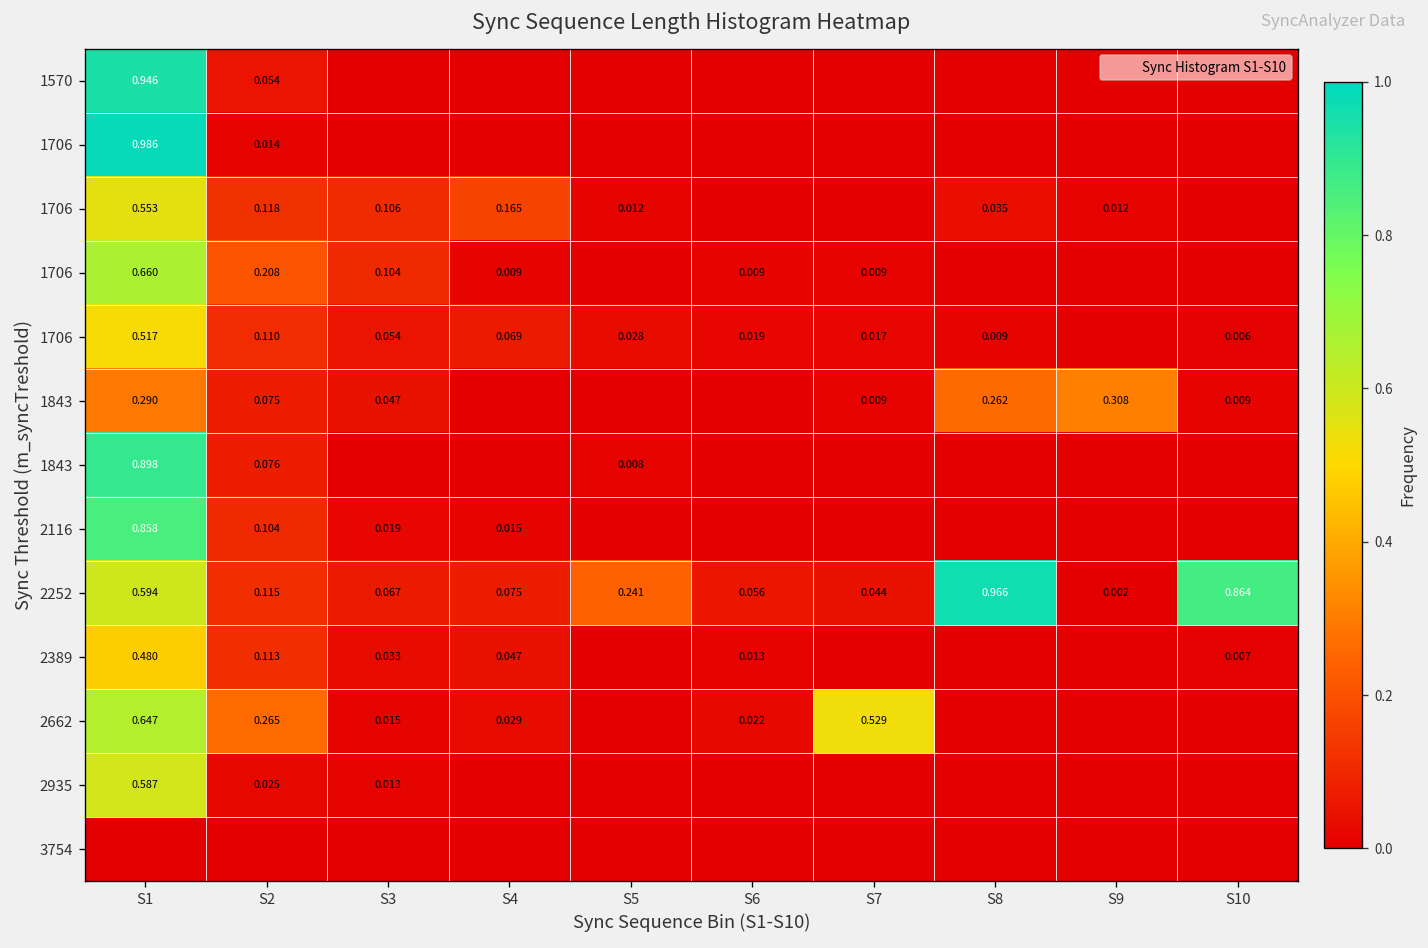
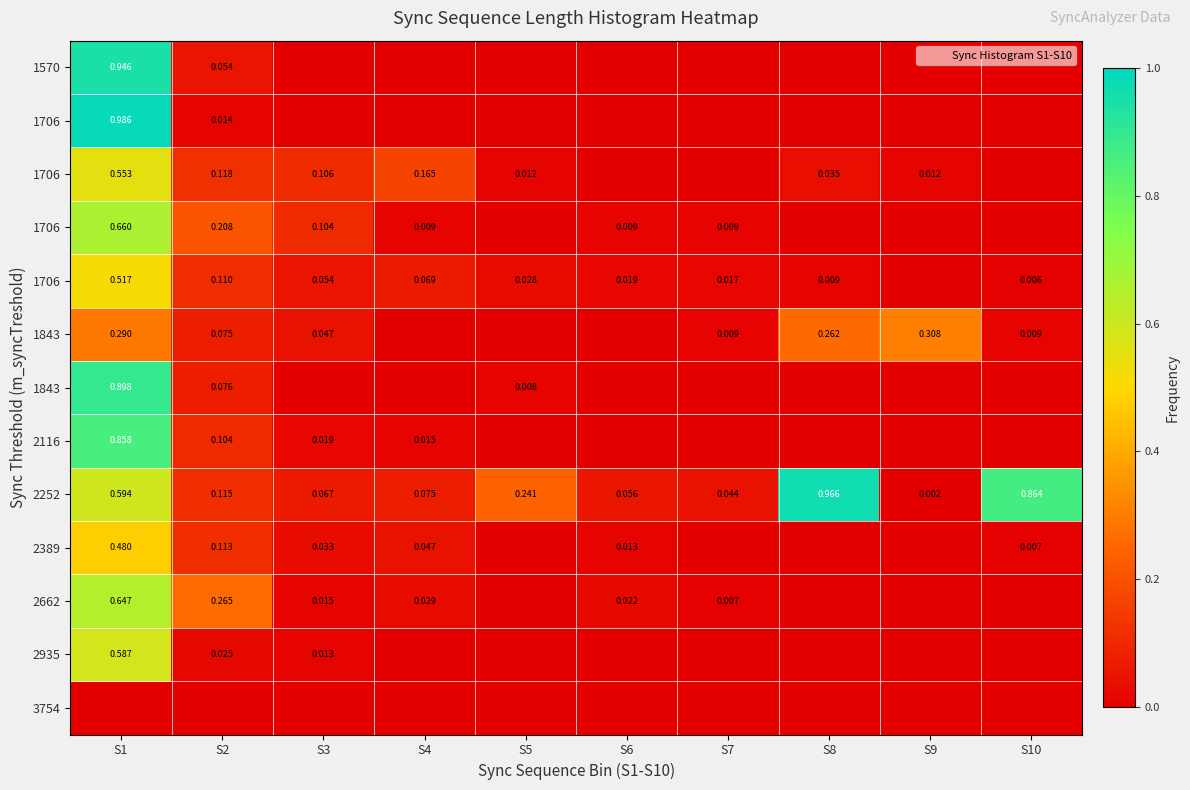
  {
    "1570": {
      "S1": 0.946,
      "S2": 0.054
    },
    "2116": {
      "S1": 0.858,
      "S2": 0.104,
      "S3": 0.019,
      "S4": 0.015
    },
    "2252": {
      "S1": 0.594,
      "S2": 0.115,
      "S3": 0.067,
      "S4": 0.075,
      "S5": 0.241,
      "S6": 0.056,
      "S7": 0.044,
      "S8": 0.966,
      "S9": 0.002,
      "S10": 0.864
    },
    "2389": {
      "S1": 0.480,
      "S2": 0.113,
      "S3": 0.033,
      "S4": 0.047,
      "S6": 0.013,
      "S10": 0.007
    },
    "2662": {
      "S1": 0.647,
      "S2": 0.265,
      "S3": 0.015,
      "S4": 0.029,
      "S6": 0.022,
-     "S7": 0.529
+     "S7": 0.007
    },
    "2935": {
      "S1": 0.587,
      "S2": 0.025,
      "S3": 0.013
    }
  }
